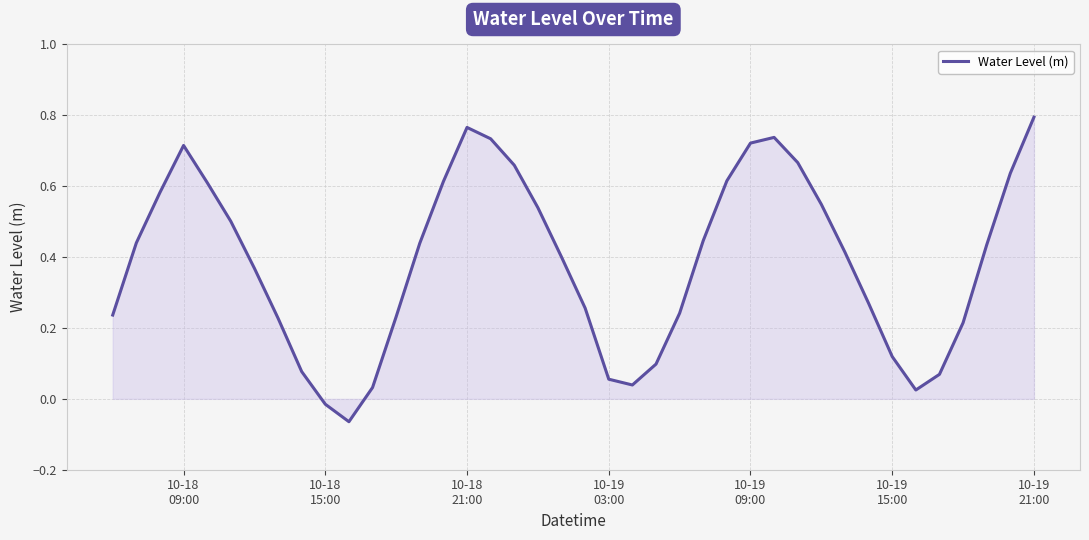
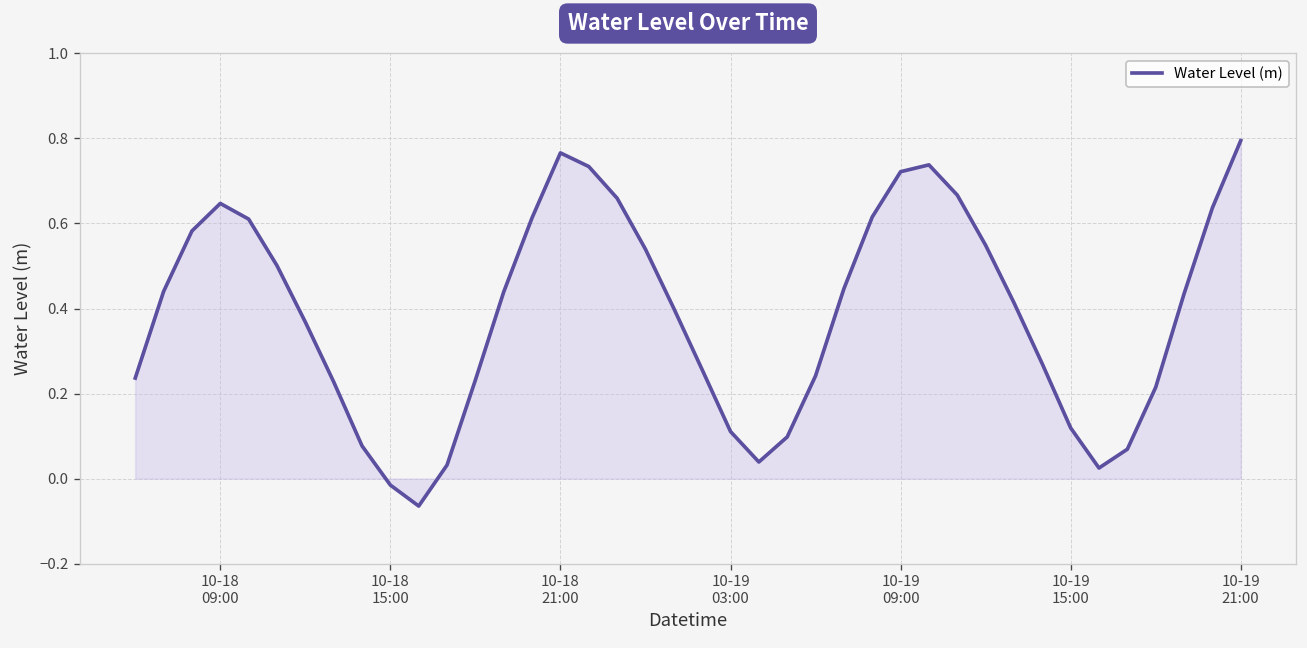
  {
    "Water Level (m)": {
-     "10-18 09:00": 0.72,
+     "10-18 09:00": 0.65,
      "10-18 15:00": -0.02,
-     "10-19 03:00": 0.06
+     "10-19 03:00": 0.11
    }
  }
